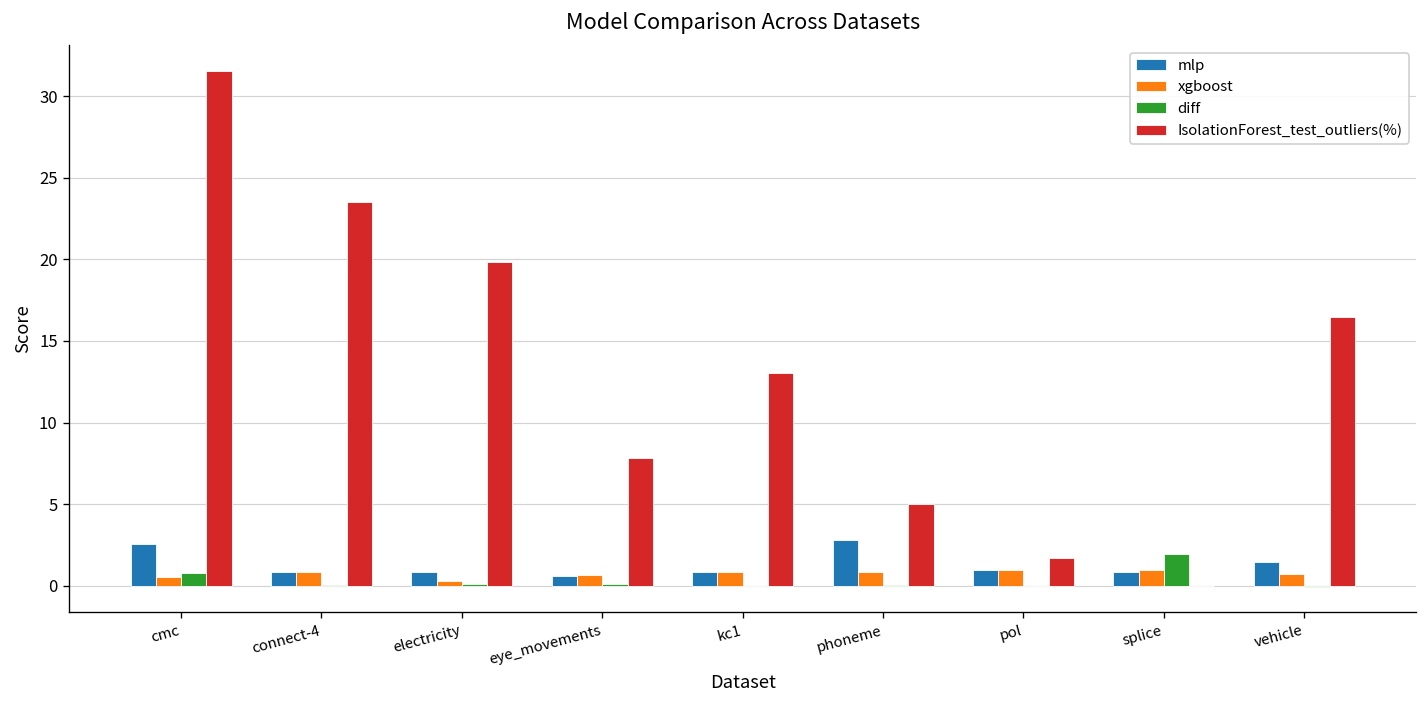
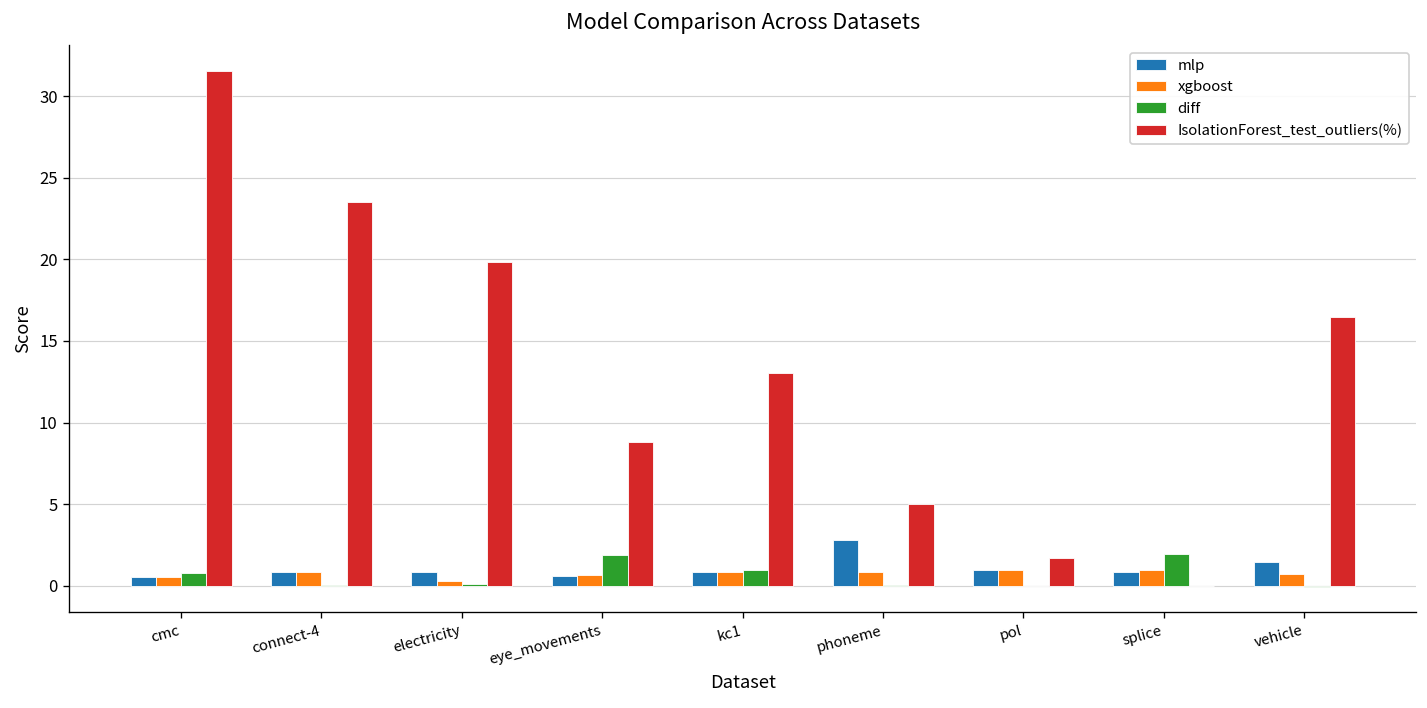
  {
    "mlp": {
-     "cmc": 2.6,
+     "cmc": 0.5,
      "connect-4": 0.8,
      "electricity": 0.8,
      "eye_movements": 0.6,
      "kc1": 0.9,
      "phoneme": 2.8,
      "pol": 1.0,
      "splice": 0.8,
      "vehicle": 1.4
    },
    "xgboost": {
      "cmc": 0.6,
      "connect-4": 0.8,
      "electricity": 0.3,
      "eye_movements": 0.7,
      "kc1": 0.9,
      "phoneme": 0.9,
      "pol": 1.0,
      "splice": 1.0,
      "vehicle": 0.8
    },
    "diff": {
      "cmc": 0.8,
-     "eye_movements": 0.1,
-     "kc1": 0.0,
+     "eye_movements": 1.9,
+     "kc1": 1.0,
      "splice": 2.0
    },
    "IsolationForest_test_outliers(%)": {
      "cmc": 31.5,
      "connect-4": 23.5,
      "electricity": 19.9,
-     "eye_movements": 7.8,
+     "eye_movements": 8.8,
      "kc1": 13.0,
      "phoneme": 5.0,
      "pol": 1.7,
      "splice": 0.0,
      "vehicle": 16.5
    }
  }
